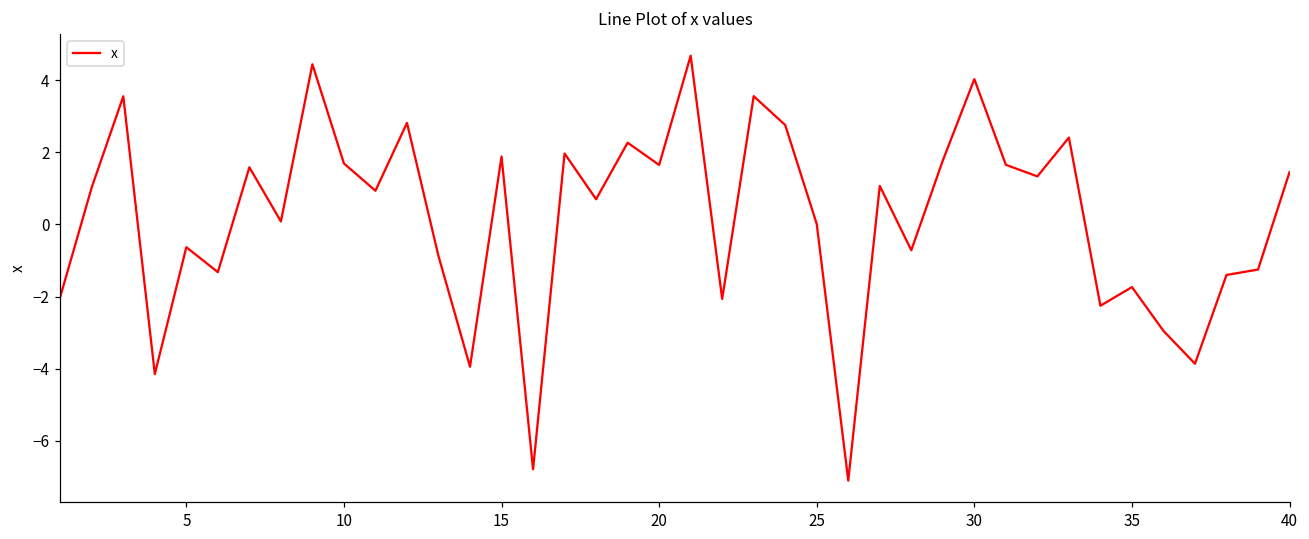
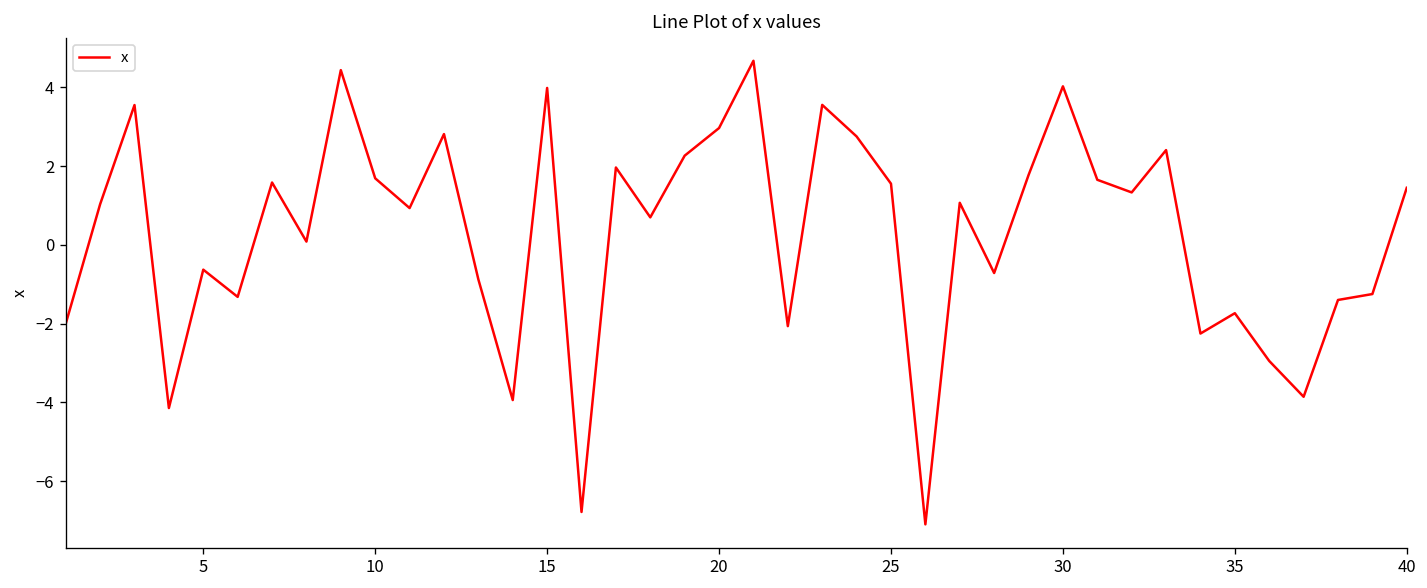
  {
    "5": -0.6,
    "10": 1.7,
-   "15": 1.9,
-   "20": 1.6,
-   "25": 0.0,
+   "15": 4.0,
+   "20": 3.0,
+   "25": 1.6,
    "30": 4.0,
    "35": -1.7,
    "40": 1.4
  }
